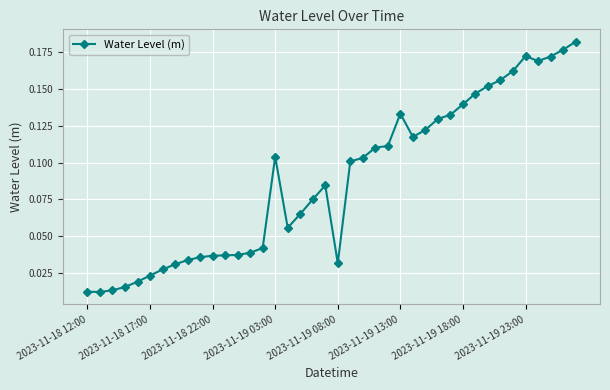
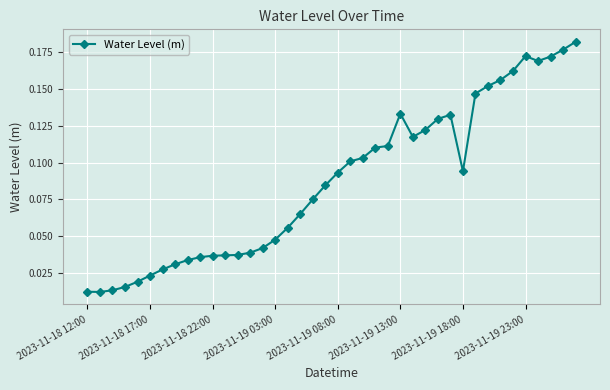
  {
    "2023-11-18 12:00": 0.012,
    "2023-11-18 17:00": 0.023,
    "2023-11-18 22:00": 0.037,
-   "2023-11-19 03:00": 0.104,
-   "2023-11-19 08:00": 0.032,
+   "2023-11-19 03:00": 0.048,
+   "2023-11-19 08:00": 0.093,
    "2023-11-19 13:00": 0.133,
-   "2023-11-19 18:00": 0.140,
+   "2023-11-19 18:00": 0.094,
    "2023-11-19 23:00": 0.172
  }
